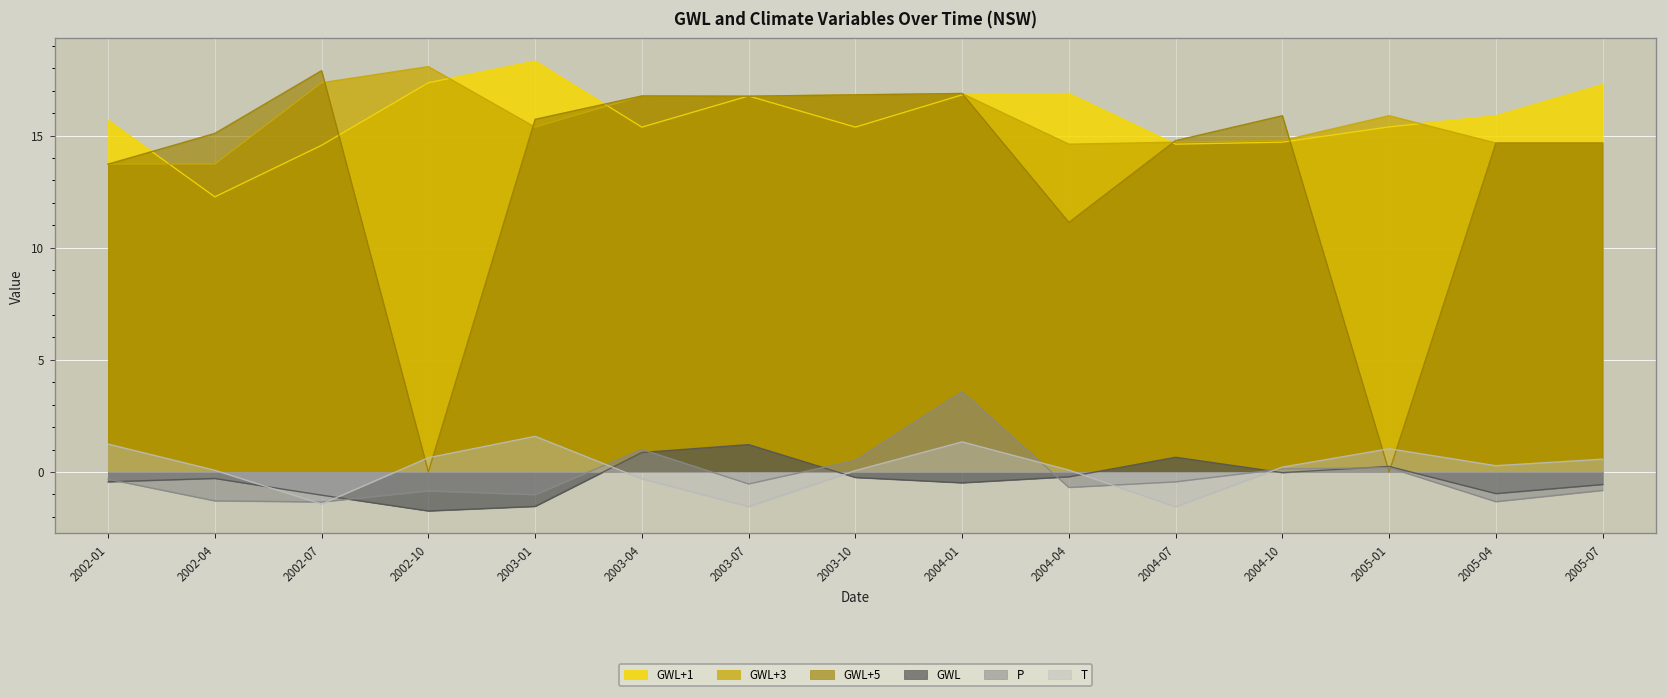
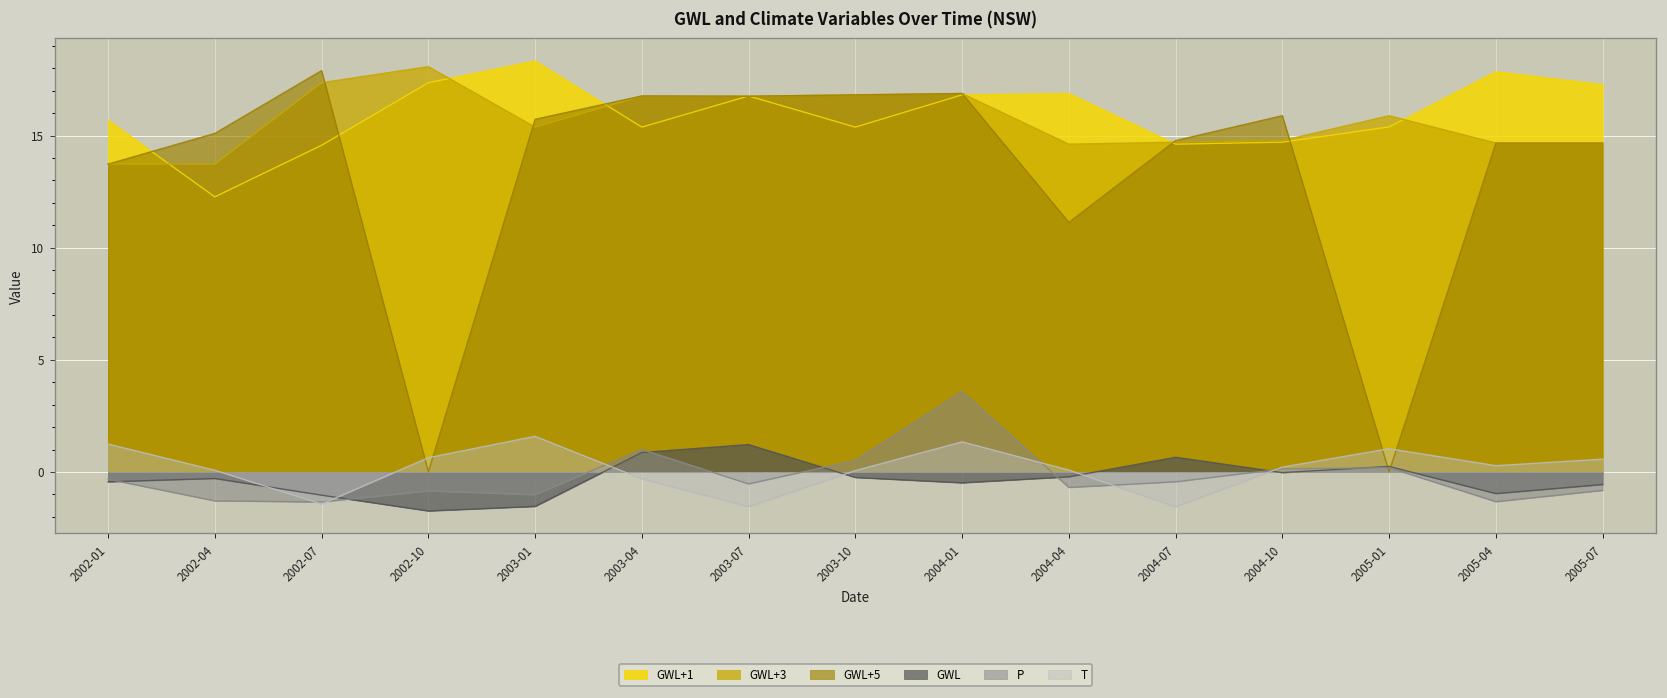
  {
    "GWL+1": {
      "2002-01": 15.7,
      "2002-04": 12.3,
      "2002-07": 14.6,
      "2002-10": 17.4,
      "2003-01": 18.3,
      "2003-04": 15.4,
      "2003-10": 15.4,
      "2004-04": 16.9,
      "2005-01": 15.4,
-     "2005-04": 15.9,
+     "2005-04": 17.9,
      "2005-07": 17.3
    }
  }
